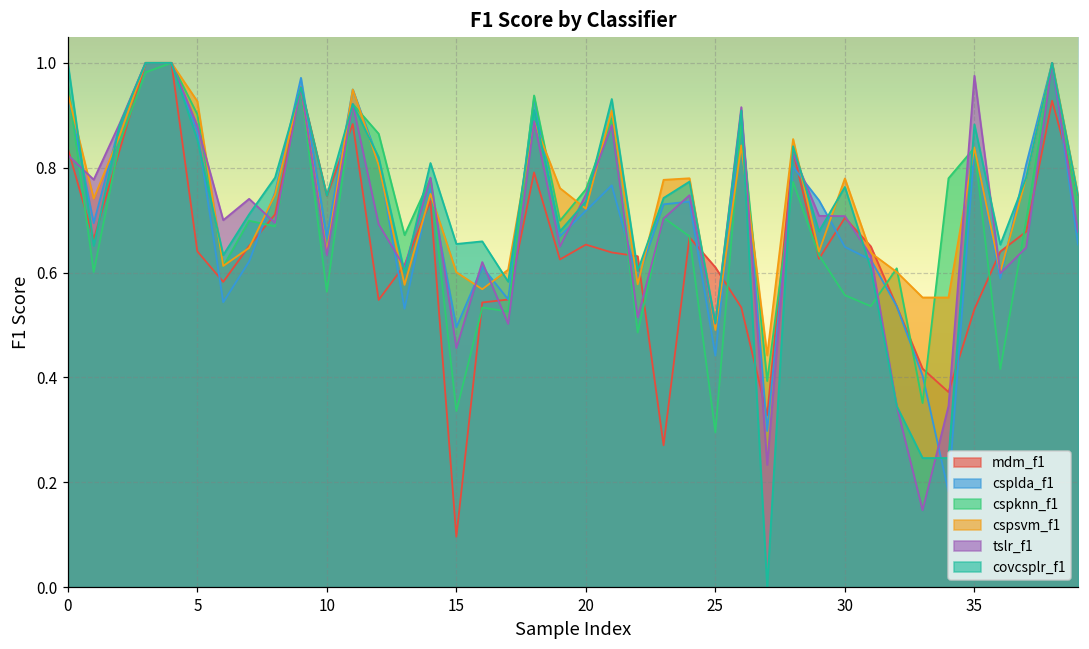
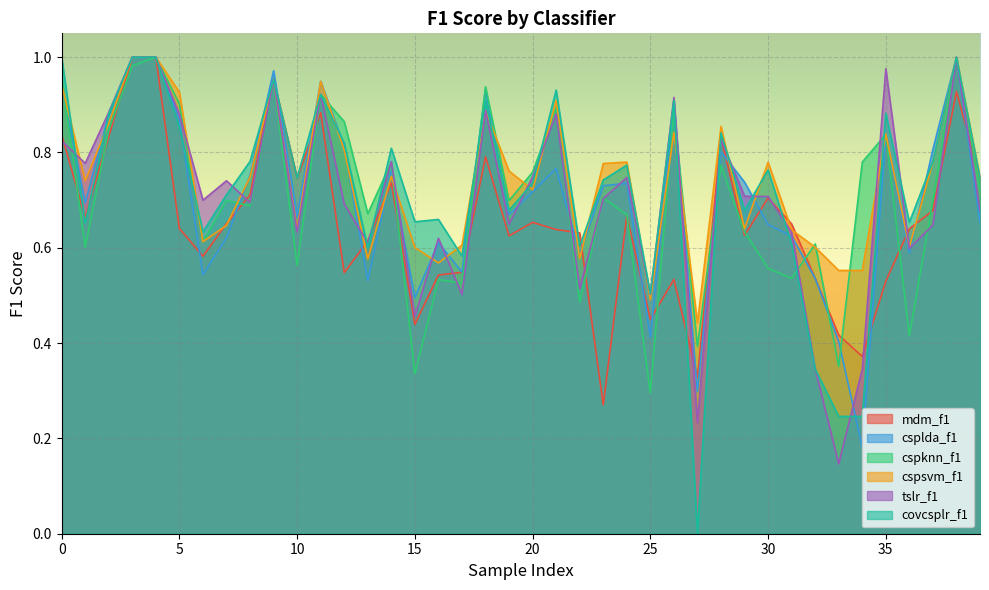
  {
    "mdm_f1": {
      "0": 0.84,
      "5": 0.64,
-     "15": 0.10,
+     "15": 0.44,
      "20": 0.65,
-     "25": 0.61,
+     "25": 0.45,
      "35": 0.53
    },
    "csplda_f1": {
      "5": 0.87,
      "10": 0.67,
      "15": 0.50,
-     "25": 0.44,
+     "25": 0.41,
      "30": 0.65
    },
    "cspsvm_f1": {
      "5": 0.93,
      "10": 0.64,
      "15": 0.60,
      "25": 0.49,
      "30": 0.78
    },
    "tslr_f1": {
      "0": 0.82,
      "5": 0.88,
      "10": 0.63,
      "15": 0.46,
      "20": 0.75,
      "35": 0.98
    }
  }
